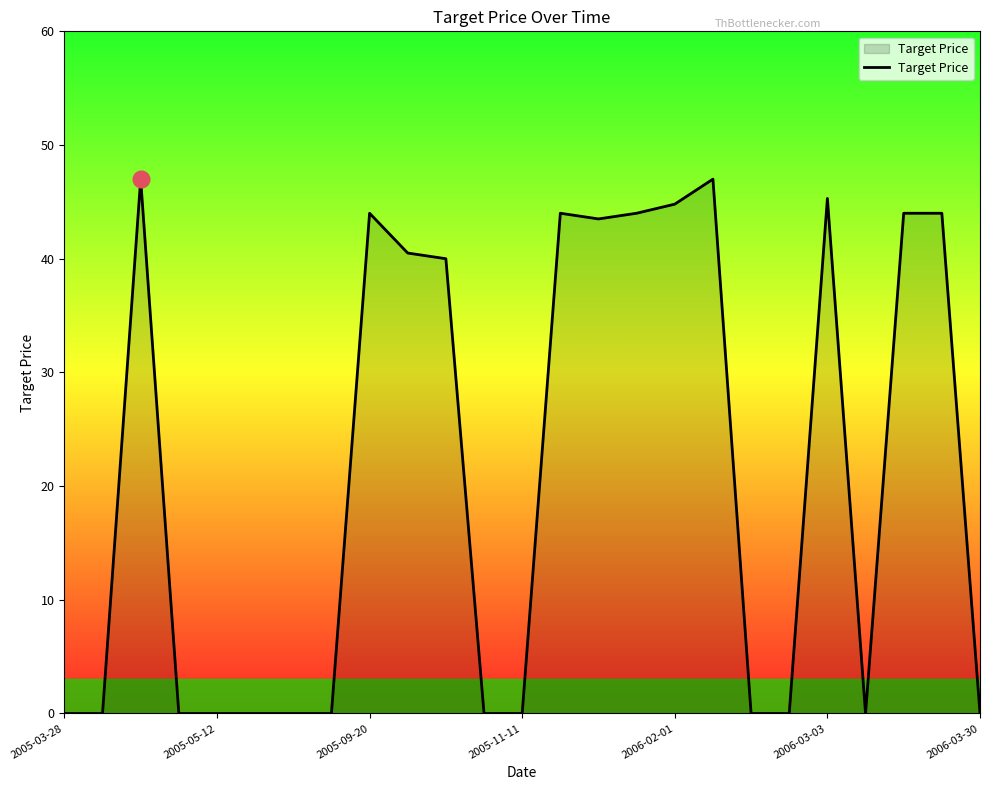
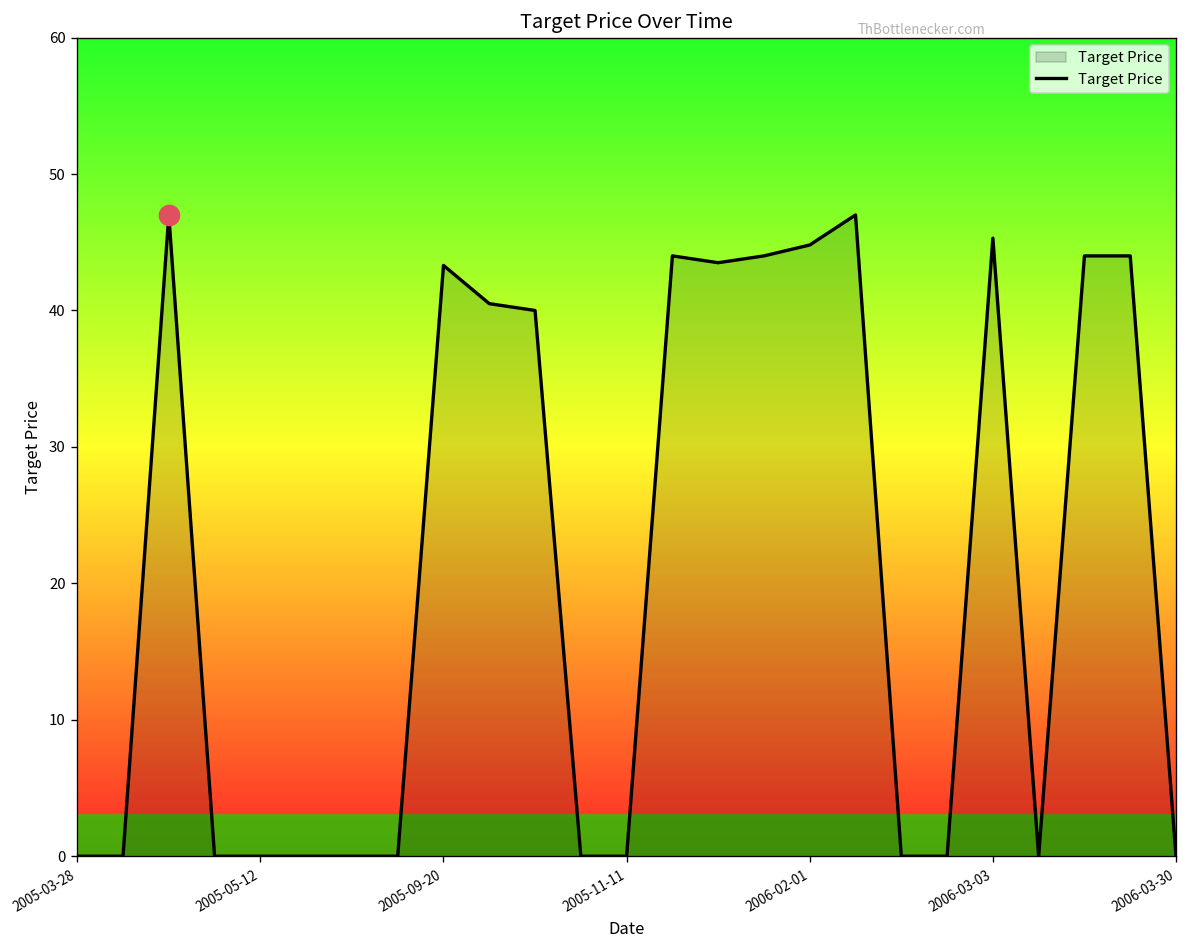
  {
    "Target Price": {
-     "2005-09-20": 44.0,
+     "2005-09-20": 43.3,
      "2006-02-01": 44.8,
      "2006-03-03": 45.3
    }
  }
